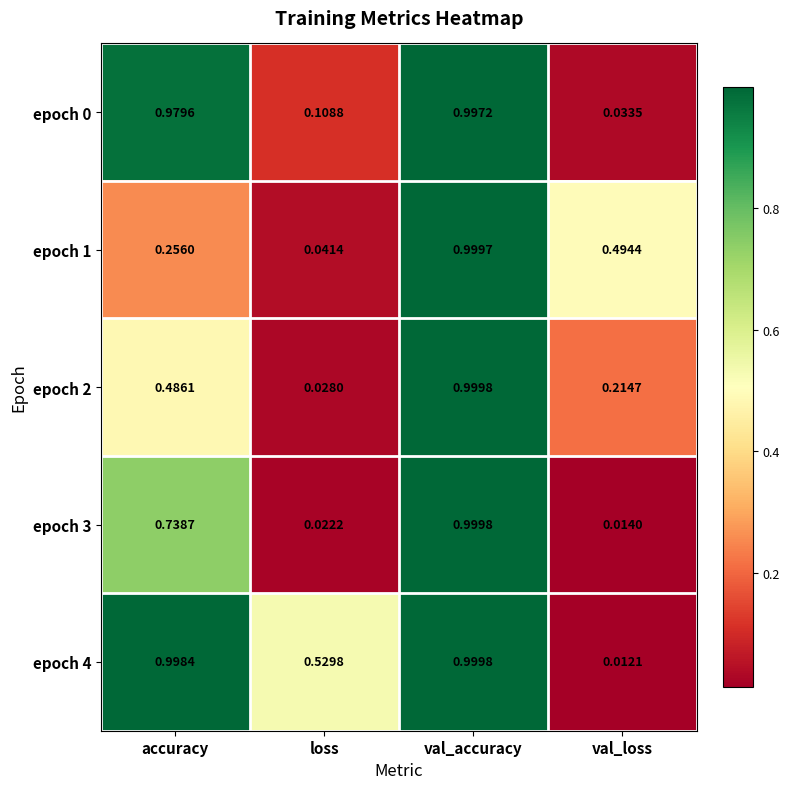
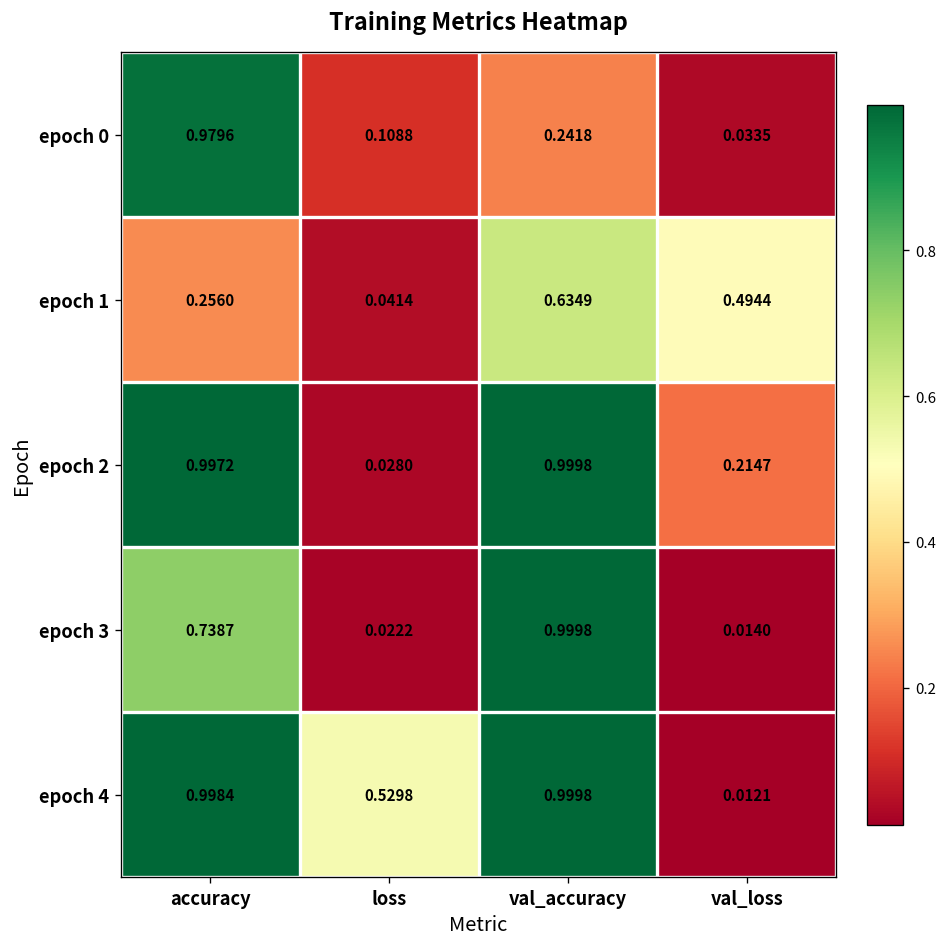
  {
    "epoch 0": {
      "accuracy": 0.9796,
      "loss": 0.1088,
-     "val_accuracy": 0.9972,
+     "val_accuracy": 0.2418,
      "val_loss": 0.0335
    },
    "epoch 1": {
      "accuracy": 0.2560,
      "loss": 0.0414,
-     "val_accuracy": 0.9997,
+     "val_accuracy": 0.6349,
      "val_loss": 0.4944
    },
    "epoch 2": {
-     "accuracy": 0.4861,
+     "accuracy": 0.9972,
      "loss": 0.0280,
      "val_accuracy": 0.9998,
      "val_loss": 0.2147
    },
    "epoch 3": {
      "accuracy": 0.7387,
      "loss": 0.0222,
      "val_accuracy": 0.9998,
      "val_loss": 0.0140
    },
    "epoch 4": {
      "accuracy": 0.9984,
      "loss": 0.5298,
      "val_accuracy": 0.9998,
      "val_loss": 0.0121
    }
  }
